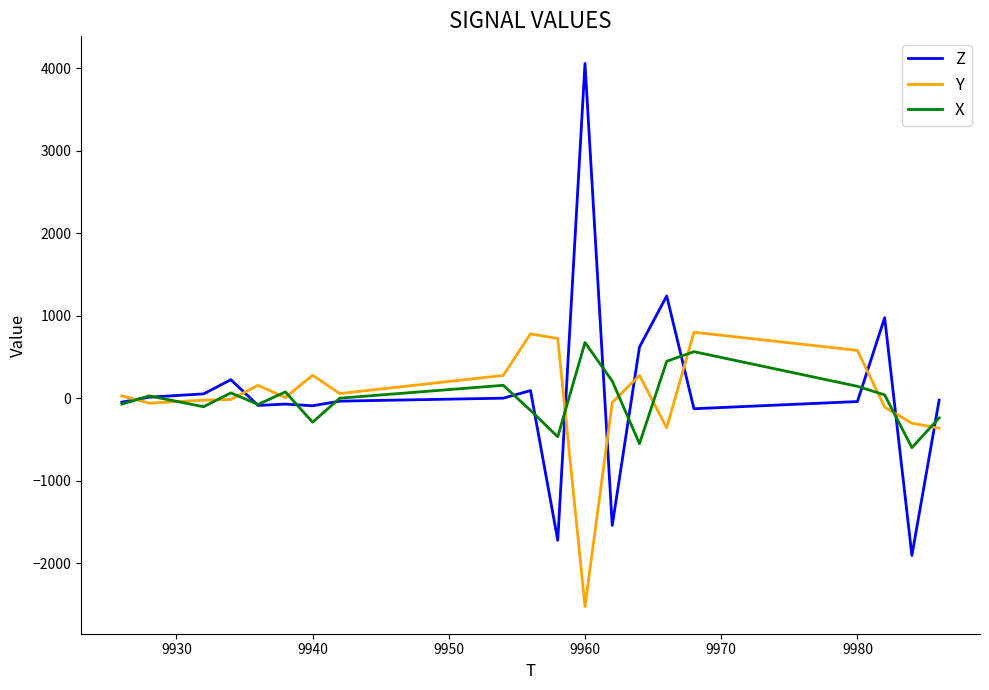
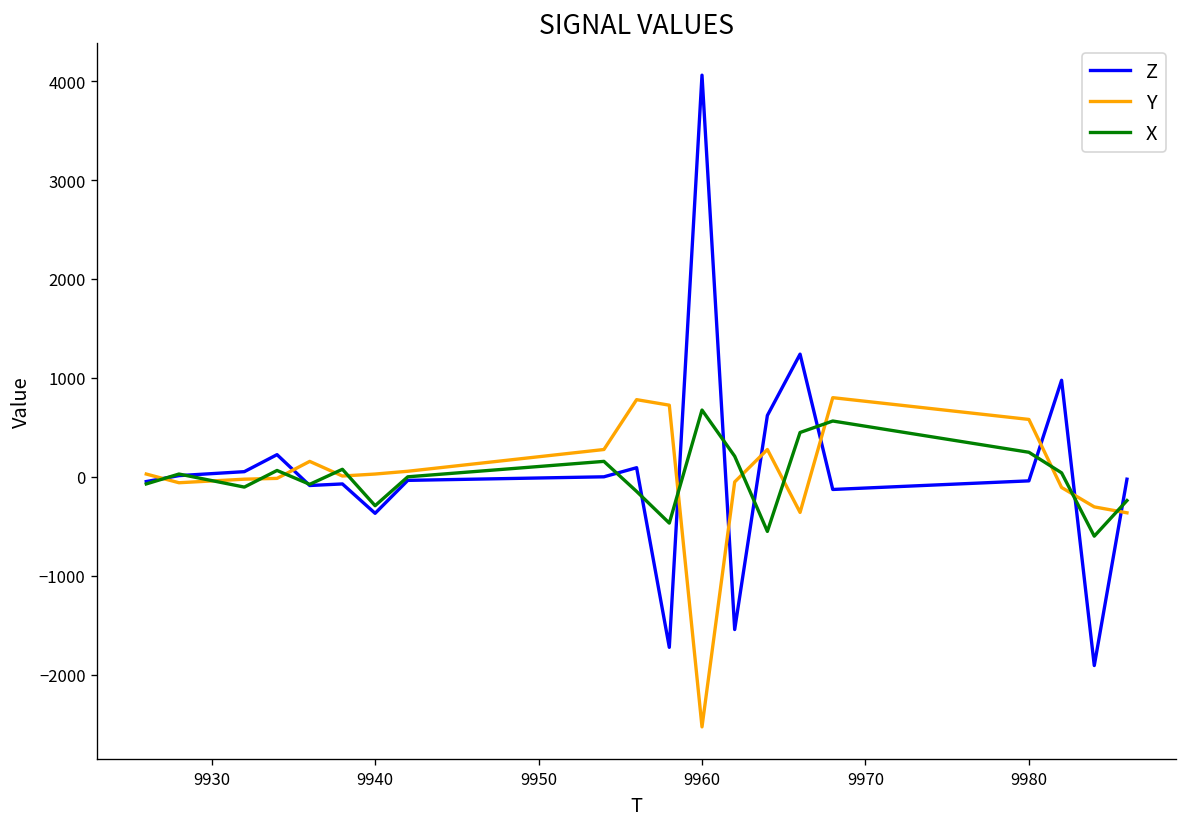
  {
    "Z": {
-     "9940": -100,
+     "9940": -400,
      "9960": 4100,
      "9980": 0
    },
    "Y": {
-     "9940": 300,
+     "9940": 0,
      "9960": -2500,
      "9980": 600
    },
    "X": {
      "9940": -300,
      "9960": 700,
-     "9980": 100
+     "9980": 200
    }
  }
